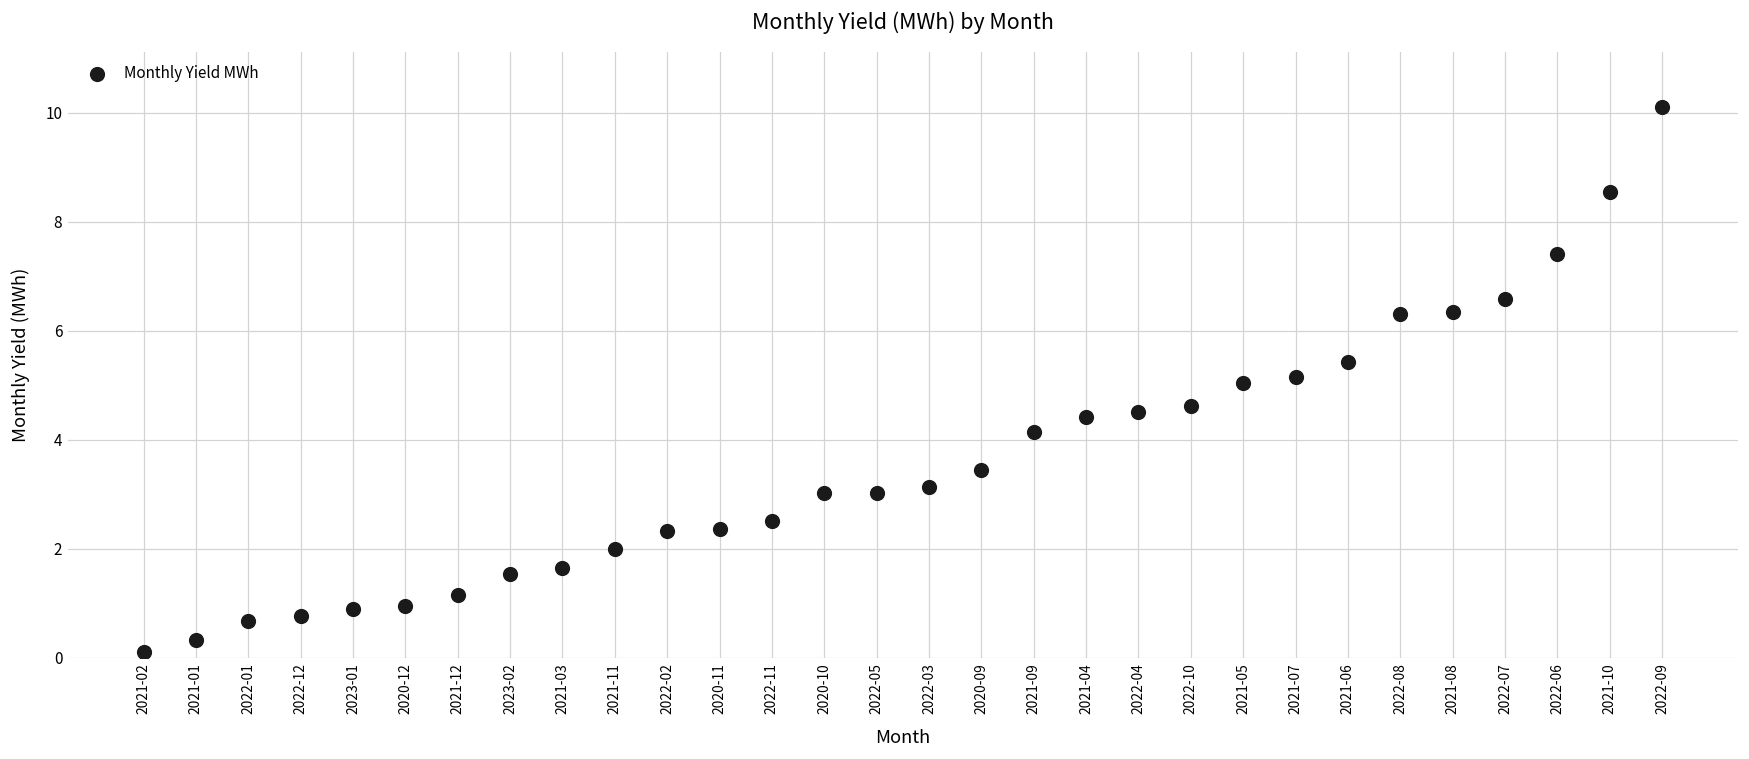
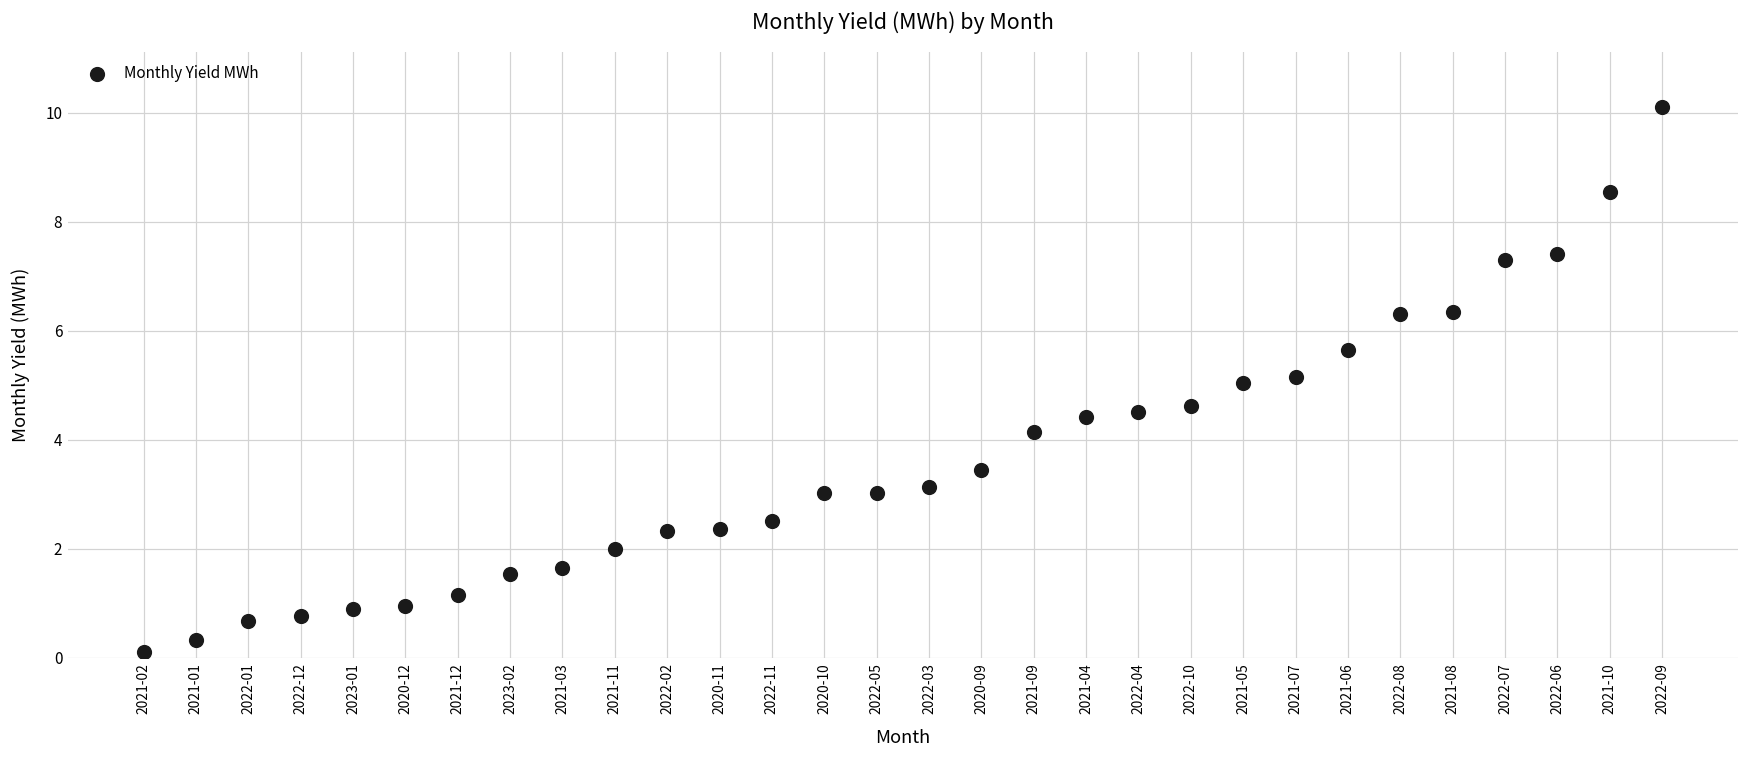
  {
-   "2021-06": 5.4,
-   "2022-07": 6.6
+   "2021-06": 5.6,
+   "2022-07": 7.3
  }
